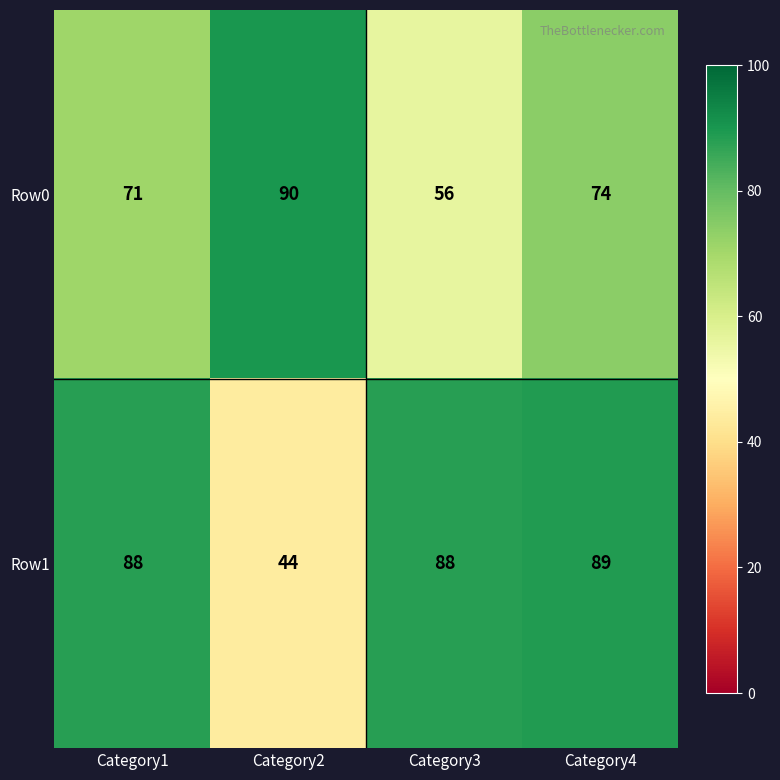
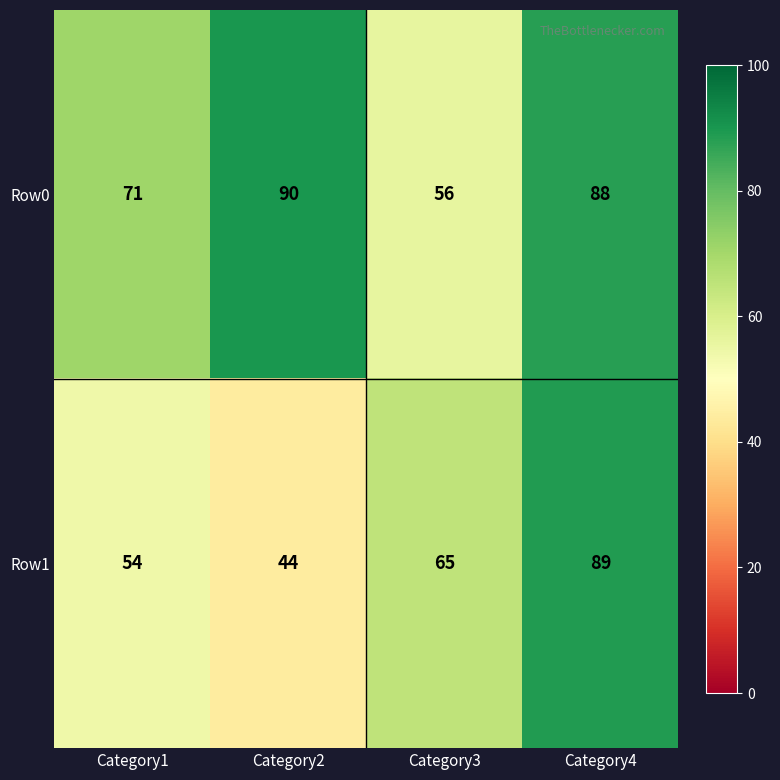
  {
    "Row0": {
      "Category1": 71,
      "Category2": 90,
      "Category3": 56,
-     "Category4": 74
+     "Category4": 88
    },
    "Row1": {
-     "Category1": 88,
+     "Category1": 54,
      "Category2": 44,
-     "Category3": 88,
+     "Category3": 65,
      "Category4": 89
    }
  }
